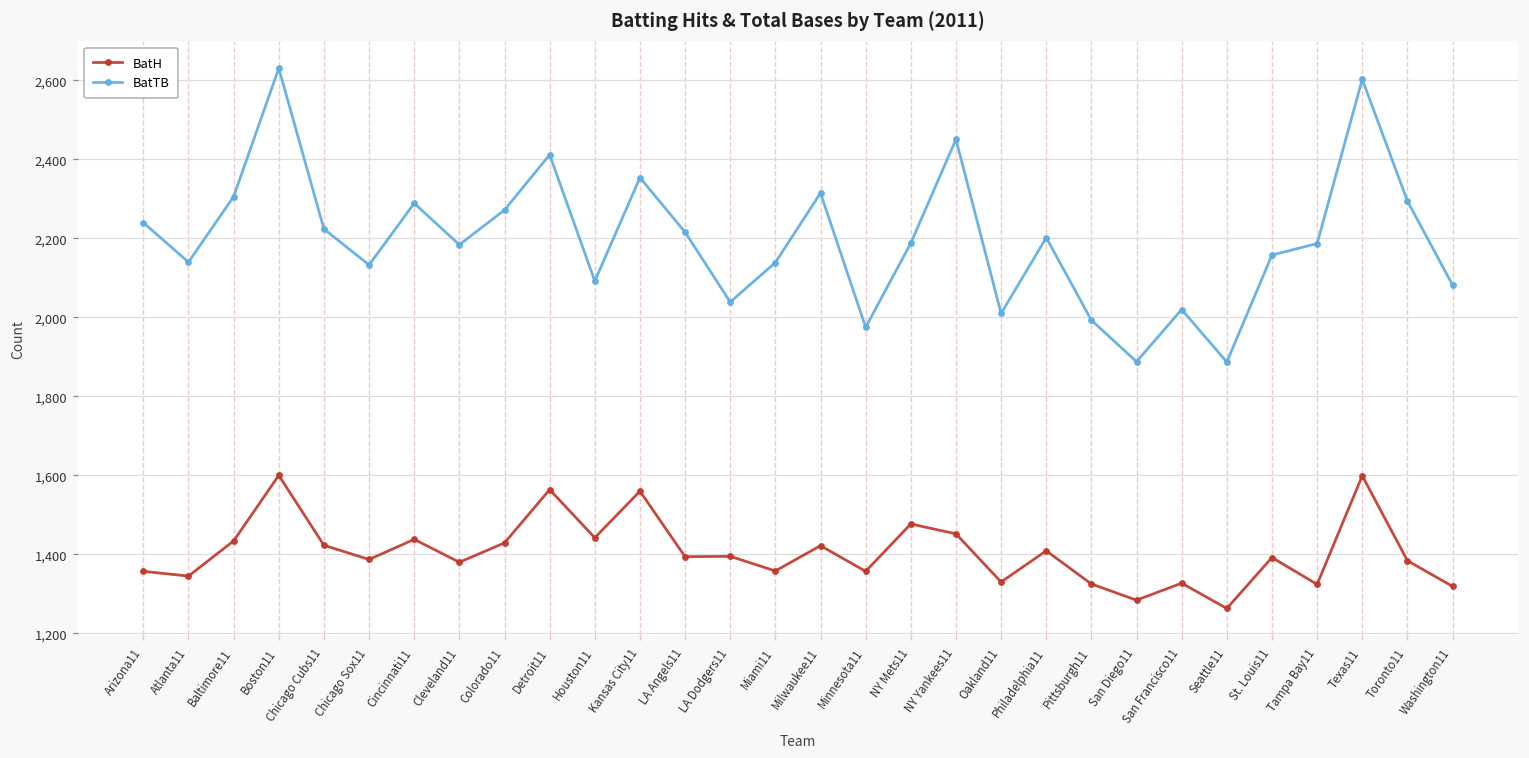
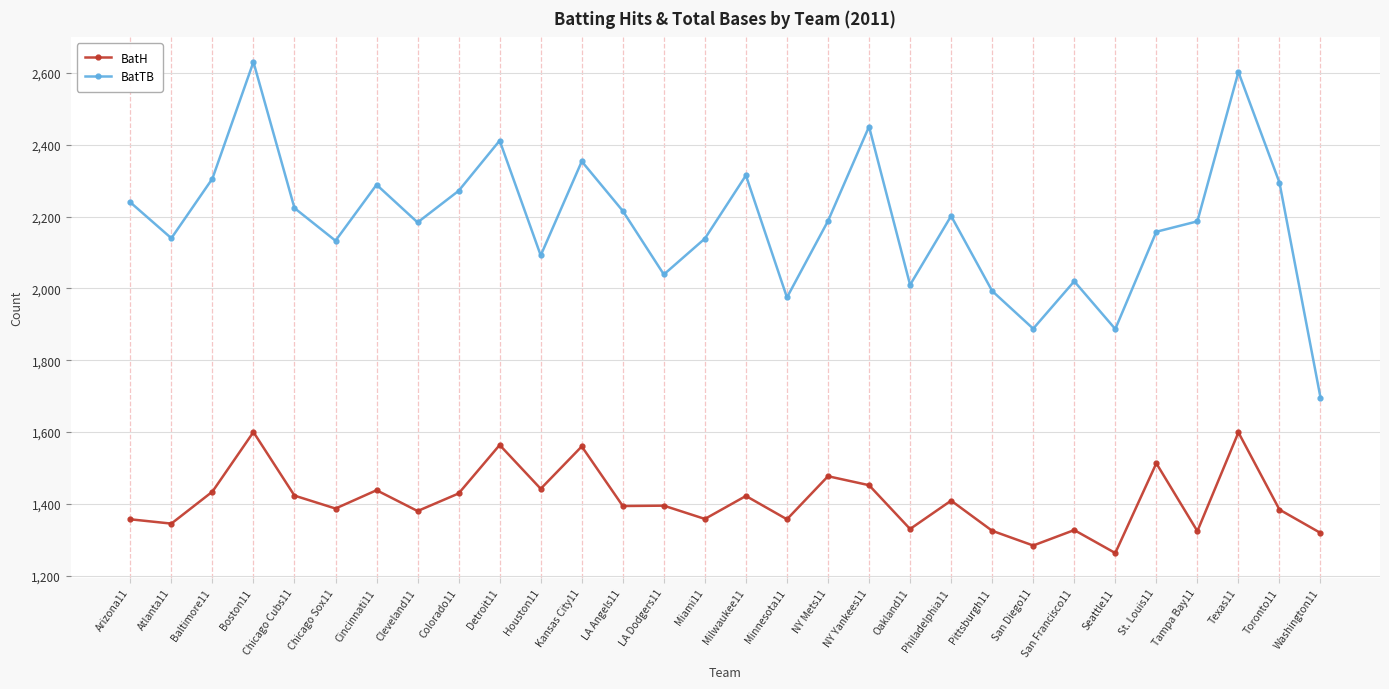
  {
    "BatH": {
      "Arizona11": "1,360",
      "Atlanta11": "1,350",
      "Baltimore11": "1,430",
      "Boston11": "1,600",
      "Chicago Cubs11": "1,420",
      "Chicago Sox11": "1,390",
      "Cincinnati11": "1,440",
      "Cleveland11": "1,380",
      "Colorado11": "1,430",
      "Detroit11": "1,560",
      "Houston11": "1,440",
      "Kansas City11": "1,560",
      "LA Angels11": "1,390",
      "LA Dodgers11": "1,400",
      "Miami11": "1,360",
      "Milwaukee11": "1,420",
      "Minnesota11": "1,360",
      "NY Mets11": "1,480",
      "NY Yankees11": "1,450",
      "Oakland11": "1,330",
      "Philadelphia11": "1,410",
      "Pittsburgh11": "1,330",
      "San Diego11": "1,280",
      "San Francisco11": "1,330",
      "Seattle11": "1,260",
-     "St. Louis11": "1,390",
+     "St. Louis11": "1,510",
      "Tampa Bay11": "1,320",
      "Texas11": "1,600",
      "Toronto11": "1,380",
      "Washington11": "1,320"
    },
    "BatTB": {
      "Arizona11": "2,240",
      "Atlanta11": "2,140",
      "Baltimore11": "2,310",
      "Boston11": "2,630",
      "Chicago Cubs11": "2,220",
      "Chicago Sox11": "2,130",
      "Cincinnati11": "2,290",
      "Cleveland11": "2,180",
      "Colorado11": "2,270",
      "Detroit11": "2,410",
      "Houston11": "2,090",
      "Kansas City11": "2,350",
      "LA Angels11": "2,220",
      "LA Dodgers11": "2,040",
      "Miami11": "2,140",
      "Milwaukee11": "2,320",
      "Minnesota11": "1,980",
      "NY Mets11": "2,190",
      "NY Yankees11": "2,450",
      "Oakland11": "2,010",
      "Philadelphia11": "2,200",
      "Pittsburgh11": "1,990",
      "San Diego11": "1,890",
      "San Francisco11": "2,020",
      "Seattle11": "1,890",
      "St. Louis11": "2,160",
      "Tampa Bay11": "2,190",
      "Texas11": "2,600",
      "Toronto11": "2,300",
-     "Washington11": "2,080"
+     "Washington11": "1,700"
    }
  }
